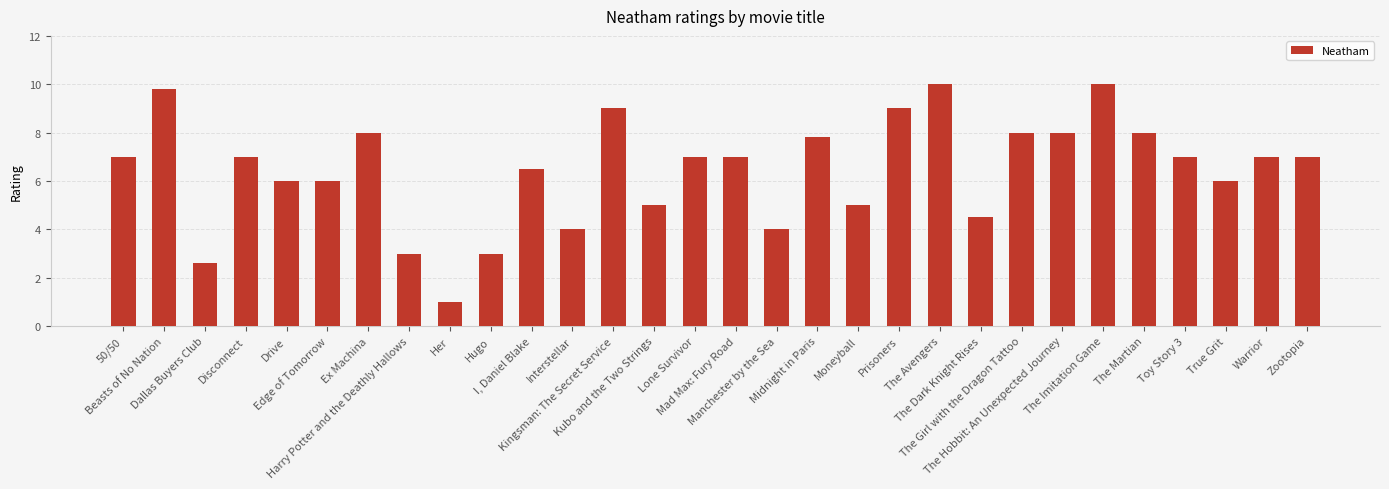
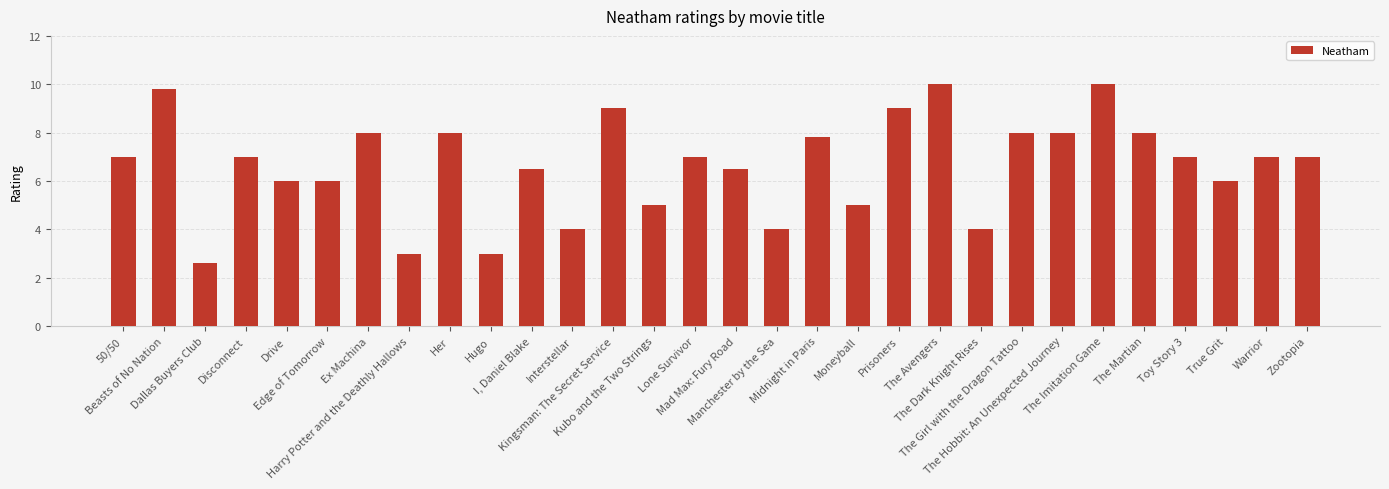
  {
    "50/50": 7.0,
    "Beasts of No Nation": 9.8,
    "Dallas Buyers Club": 2.6,
    "Disconnect": 7.0,
    "Drive": 6.0,
    "Edge of Tomorrow": 6.0,
    "Ex Machina": 8.0,
    "Harry Potter and the Deathly Hallows": 3.0,
-   "Her": 1,
+   "Her": 8,
    "Hugo": 3.0,
    "I, Daniel Blake": 6.5,
    "Interstellar": 4.0,
    "Kingsman: The Secret Service": 9.0,
    "Kubo and the Two Strings": 5.0,
    "Lone Survivor": 7.0,
-   "Mad Max: Fury Road": 7.0,
+   "Mad Max: Fury Road": 6.5,
    "Manchester by the Sea": 4.0,
    "Midnight in Paris": 7.8,
    "Moneyball": 5.0,
    "Prisoners": 9.0,
    "The Avengers": 10.0,
-   "The Dark Knight Rises": 4.5,
+   "The Dark Knight Rises": 4.0,
    "The Girl with the Dragon Tattoo": 8.0,
    "The Hobbit: An Unexpected Journey": 8.0,
    "The Imitation Game": 10.0,
    "The Martian": 8.0,
    "Toy Story 3": 7.0,
    "True Grit": 6.0,
    "Warrior": 7.0,
    "Zootopia": 7.0
  }
